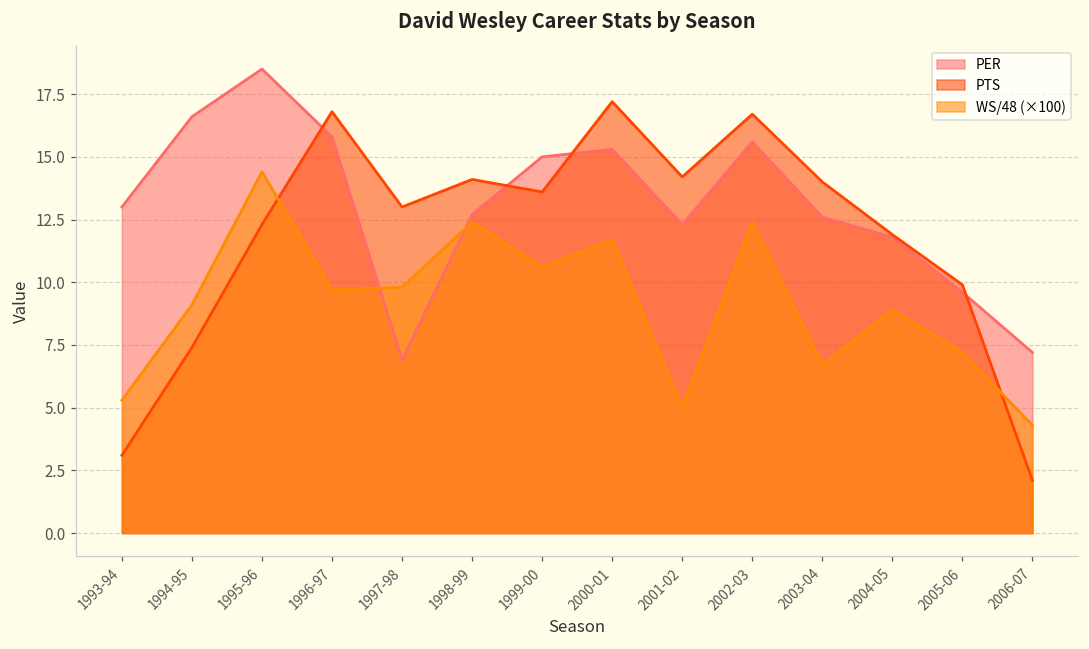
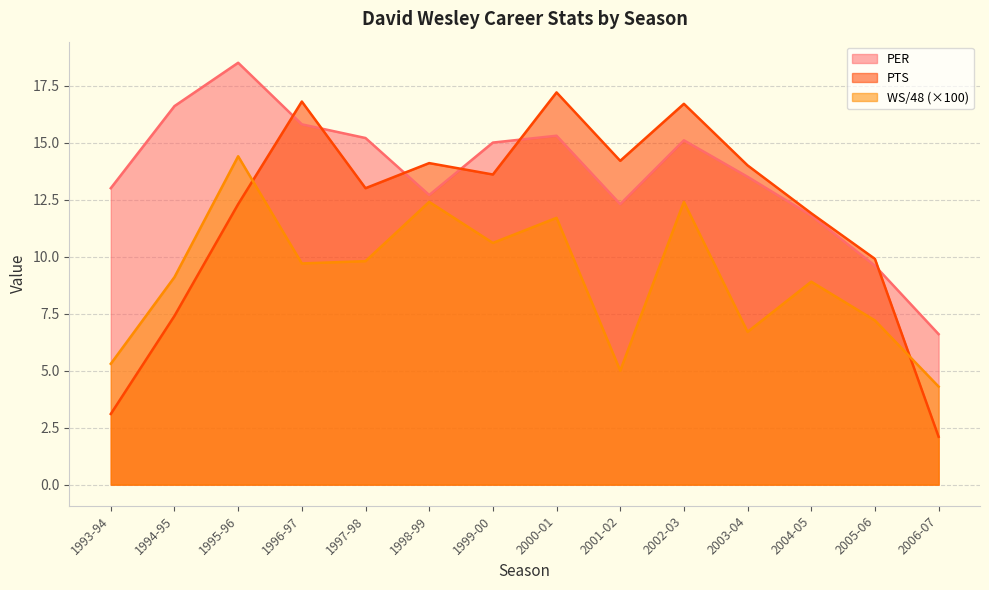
  {
    "PER": {
      "1993-94": 13.0,
      "1994-95": 16.6,
      "1995-96": 18.5,
      "1996-97": 15.8,
-     "1997-98": 6.9,
+     "1997-98": 15.2,
      "1998-99": 12.7,
      "1999-00": 15.0,
      "2000-01": 15.3,
      "2001-02": 12.3,
-     "2002-03": 15.6,
-     "2003-04": 12.6,
+     "2002-03": 15.1,
+     "2003-04": 13.5,
      "2005-06": 9.6,
-     "2006-07": 7.2
+     "2006-07": 6.6
    }
  }
